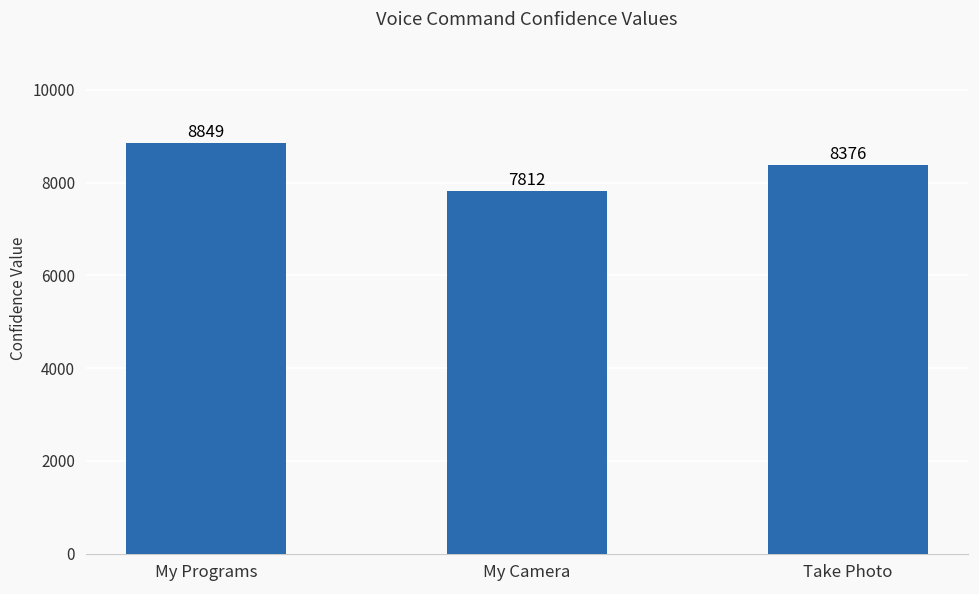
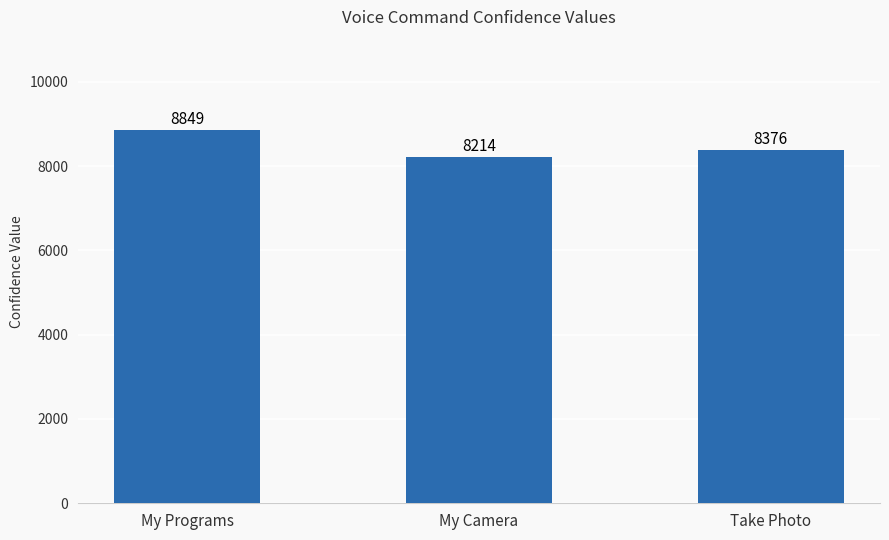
  {
    "My Programs": 8849,
-   "My Camera": 7812,
+   "My Camera": 8214,
    "Take Photo": 8376
  }
